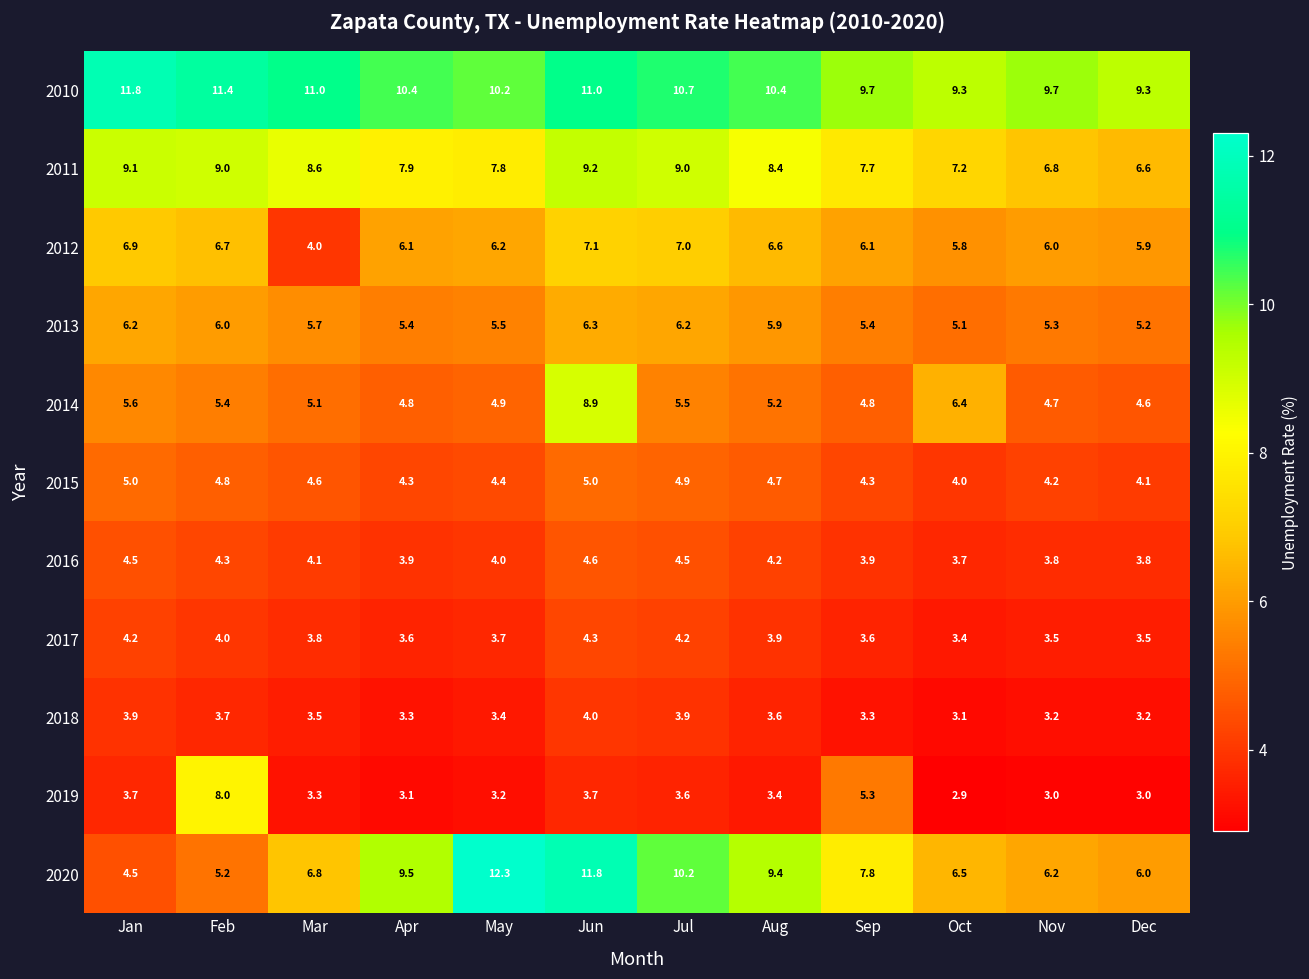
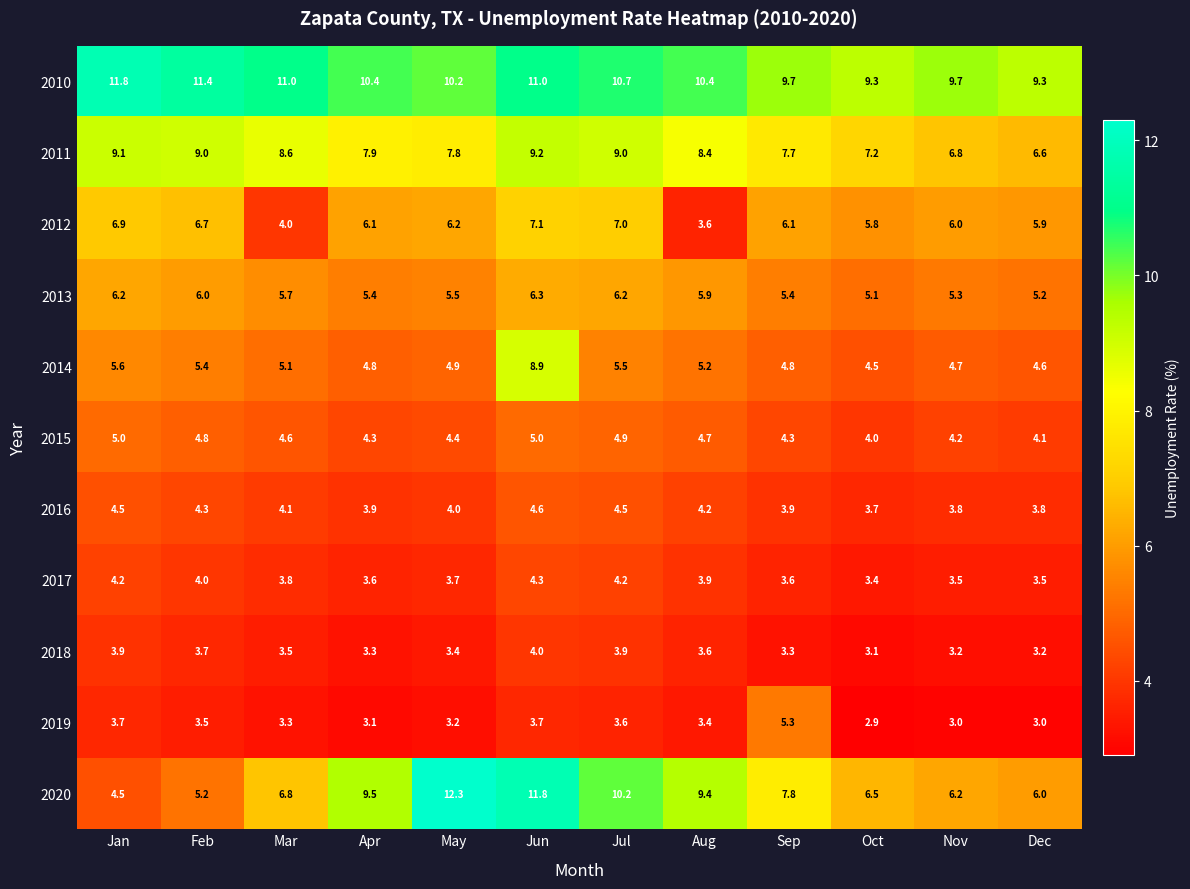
  {
    "2010": {
      "Jan": 11.8,
      "Feb": 11.4,
      "Mar": 11.0,
      "Apr": 10.4,
      "May": 10.2,
      "Jun": 11.0,
      "Jul": 10.7,
      "Aug": 10.4,
      "Sep": 9.7,
      "Oct": 9.3,
      "Nov": 9.7,
      "Dec": 9.3
    },
    "2011": {
      "Jan": 9.1,
      "Feb": 9.0,
      "Mar": 8.6,
      "Apr": 7.9,
      "May": 7.8,
      "Jun": 9.2,
      "Jul": 9.0,
      "Aug": 8.4,
      "Sep": 7.7,
      "Oct": 7.2,
      "Nov": 6.8,
      "Dec": 6.6
    },
    "2012": {
      "Jan": 6.9,
      "Feb": 6.7,
      "Mar": 4.0,
      "Apr": 6.1,
      "May": 6.2,
      "Jun": 7.1,
      "Jul": 7.0,
-     "Aug": 6.6,
+     "Aug": 3.6,
      "Sep": 6.1,
      "Oct": 5.8,
      "Nov": 6.0,
      "Dec": 5.9
    },
    "2013": {
      "Jan": 6.2,
      "Feb": 6.0,
      "Mar": 5.7,
      "Apr": 5.4,
      "May": 5.5,
      "Jun": 6.3,
      "Jul": 6.2,
      "Aug": 5.9,
      "Sep": 5.4,
      "Oct": 5.1,
      "Nov": 5.3,
      "Dec": 5.2
    },
    "2014": {
      "Jan": 5.6,
      "Feb": 5.4,
      "Mar": 5.1,
      "Apr": 4.8,
      "May": 4.9,
      "Jun": 8.9,
      "Jul": 5.5,
      "Aug": 5.2,
      "Sep": 4.8,
-     "Oct": 6.4,
+     "Oct": 4.5,
      "Nov": 4.7,
      "Dec": 4.6
    },
    "2015": {
      "Jan": 5.0,
      "Feb": 4.8,
      "Mar": 4.6,
      "Apr": 4.3,
      "May": 4.4,
      "Jun": 5.0,
      "Jul": 4.9,
      "Aug": 4.7,
      "Sep": 4.3,
      "Oct": 4.0,
      "Nov": 4.2,
      "Dec": 4.1
    },
    "2016": {
      "Jan": 4.5,
      "Feb": 4.3,
      "Mar": 4.1,
      "Apr": 3.9,
      "May": 4.0,
      "Jun": 4.6,
      "Jul": 4.5,
      "Aug": 4.2,
      "Sep": 3.9,
      "Oct": 3.7,
      "Nov": 3.8,
      "Dec": 3.8
    },
    "2017": {
      "Jan": 4.2,
      "Feb": 4.0,
      "Mar": 3.8,
      "Apr": 3.6,
      "May": 3.7,
      "Jun": 4.3,
      "Jul": 4.2,
      "Aug": 3.9,
      "Sep": 3.6,
      "Oct": 3.4,
      "Nov": 3.5,
      "Dec": 3.5
    },
    "2018": {
      "Jan": 3.9,
      "Feb": 3.7,
      "Mar": 3.5,
      "Apr": 3.3,
      "May": 3.4,
      "Jun": 4.0,
      "Jul": 3.9,
      "Aug": 3.6,
      "Sep": 3.3,
      "Oct": 3.1,
      "Nov": 3.2,
      "Dec": 3.2
    },
    "2019": {
      "Jan": 3.7,
-     "Feb": 8.0,
+     "Feb": 3.5,
      "Mar": 3.3,
      "Apr": 3.1,
      "May": 3.2,
      "Jun": 3.7,
      "Jul": 3.6,
      "Aug": 3.4,
      "Sep": 5.3,
      "Oct": 2.9,
      "Nov": 3.0,
      "Dec": 3.0
    },
    "2020": {
      "Jan": 4.5,
      "Feb": 5.2,
      "Mar": 6.8,
      "Apr": 9.5,
      "May": 12.3,
      "Jun": 11.8,
      "Jul": 10.2,
      "Aug": 9.4,
      "Sep": 7.8,
      "Oct": 6.5,
      "Nov": 6.2,
      "Dec": 6.0
    }
  }
